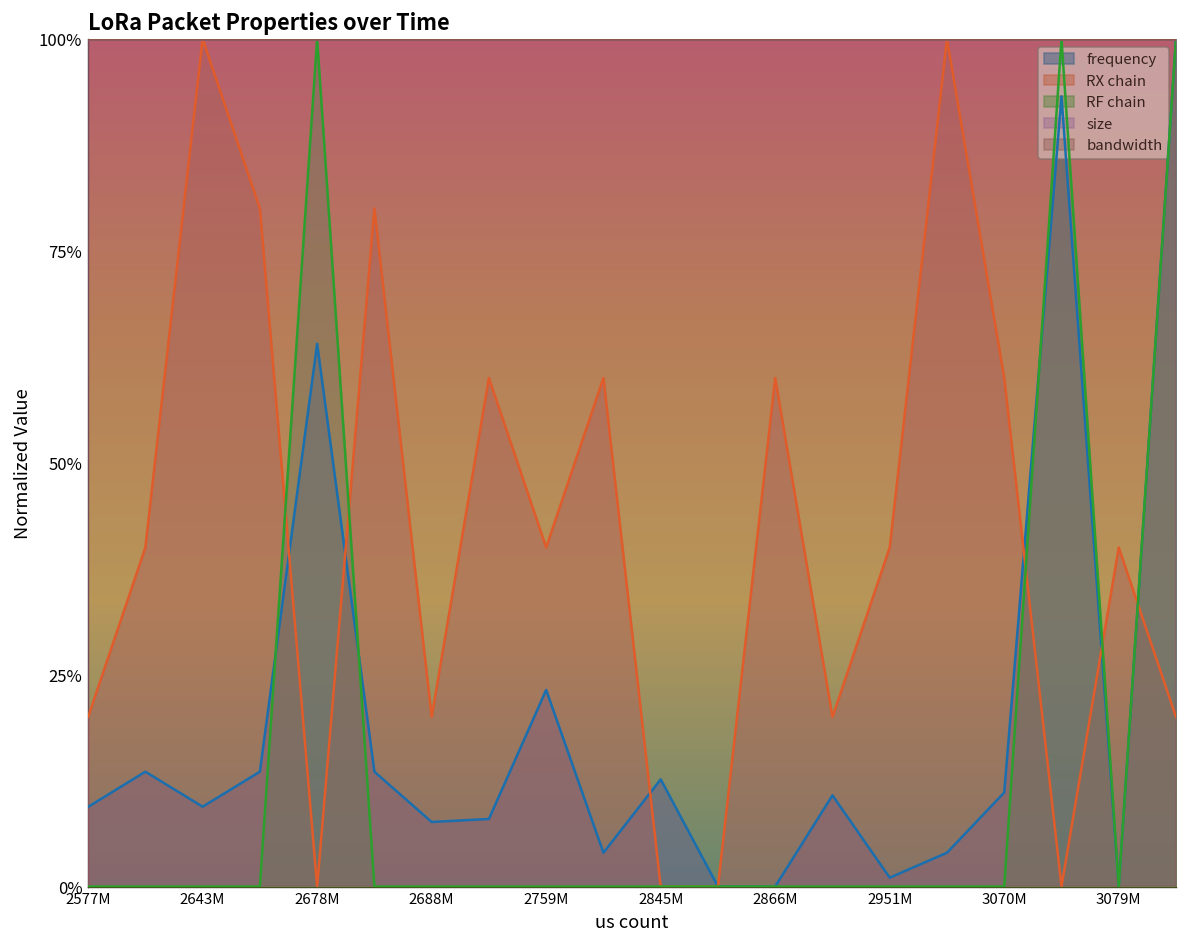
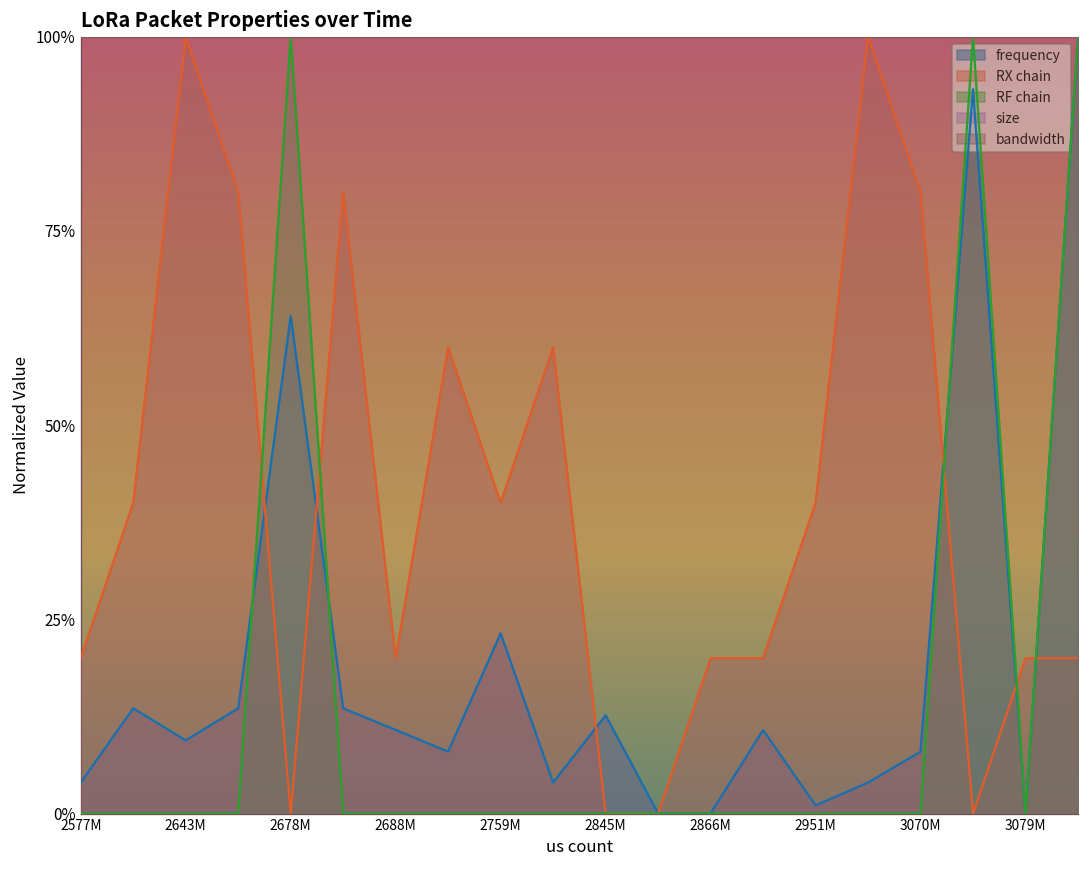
  {
    "frequency": {
-     "2577M": "9%",
+     "2577M": "4%",
      "2643M": "9%",
      "2678M": "64%",
-     "2688M": "8%",
+     "2688M": "11%",
      "2759M": "23%",
      "2845M": "13%",
      "2951M": "1%",
-     "3070M": "11%"
+     "3070M": "8%"
    },
    "RX chain": {
      "2577M": "20%",
      "2678M": "0%",
      "2688M": "20%",
      "2759M": "40%",
-     "2866M": "60%",
+     "2866M": "20%",
      "2951M": "40%",
-     "3070M": "60%",
-     "3079M": "40%"
+     "3070M": "80%",
+     "3079M": "20%"
    },
    "RF chain": {
      "2577M": "0%",
      "2643M": "0%",
      "2688M": "0%",
      "2759M": "0%",
      "2951M": "0%",
      "3070M": "0%"
    },
    "bandwidth": {
      "2577M": "100%",
      "2688M": "100%",
      "2759M": "100%",
      "2845M": "100%",
      "2866M": "100%",
      "2951M": "100%",
      "3070M": "100%",
      "3079M": "100%"
    }
  }
